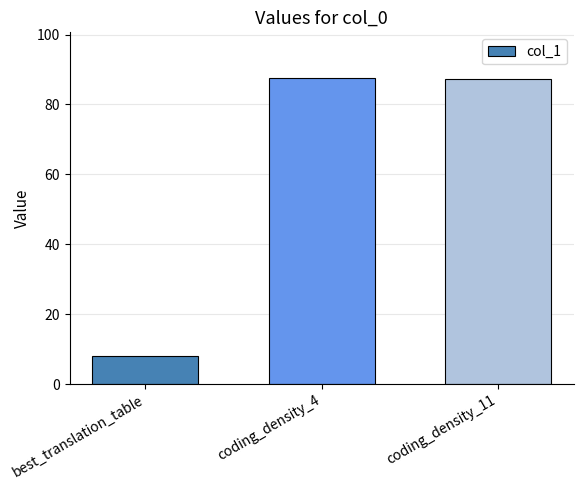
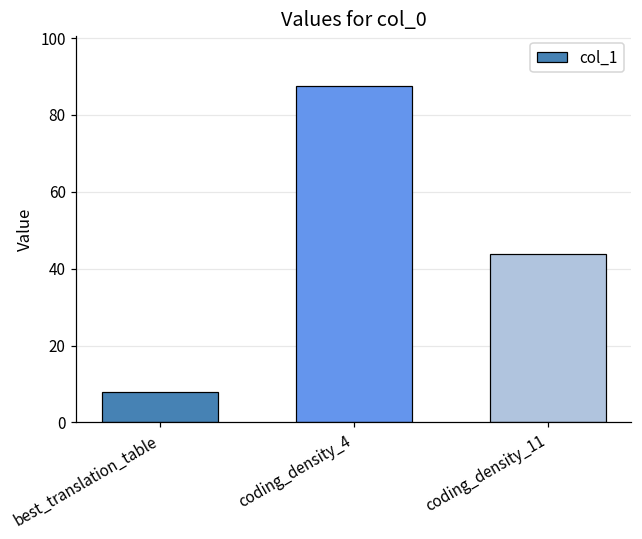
  {
    "best_translation_table": 8,
    "coding_density_4": 88,
-   "coding_density_11": 87
+   "coding_density_11": 44
  }
